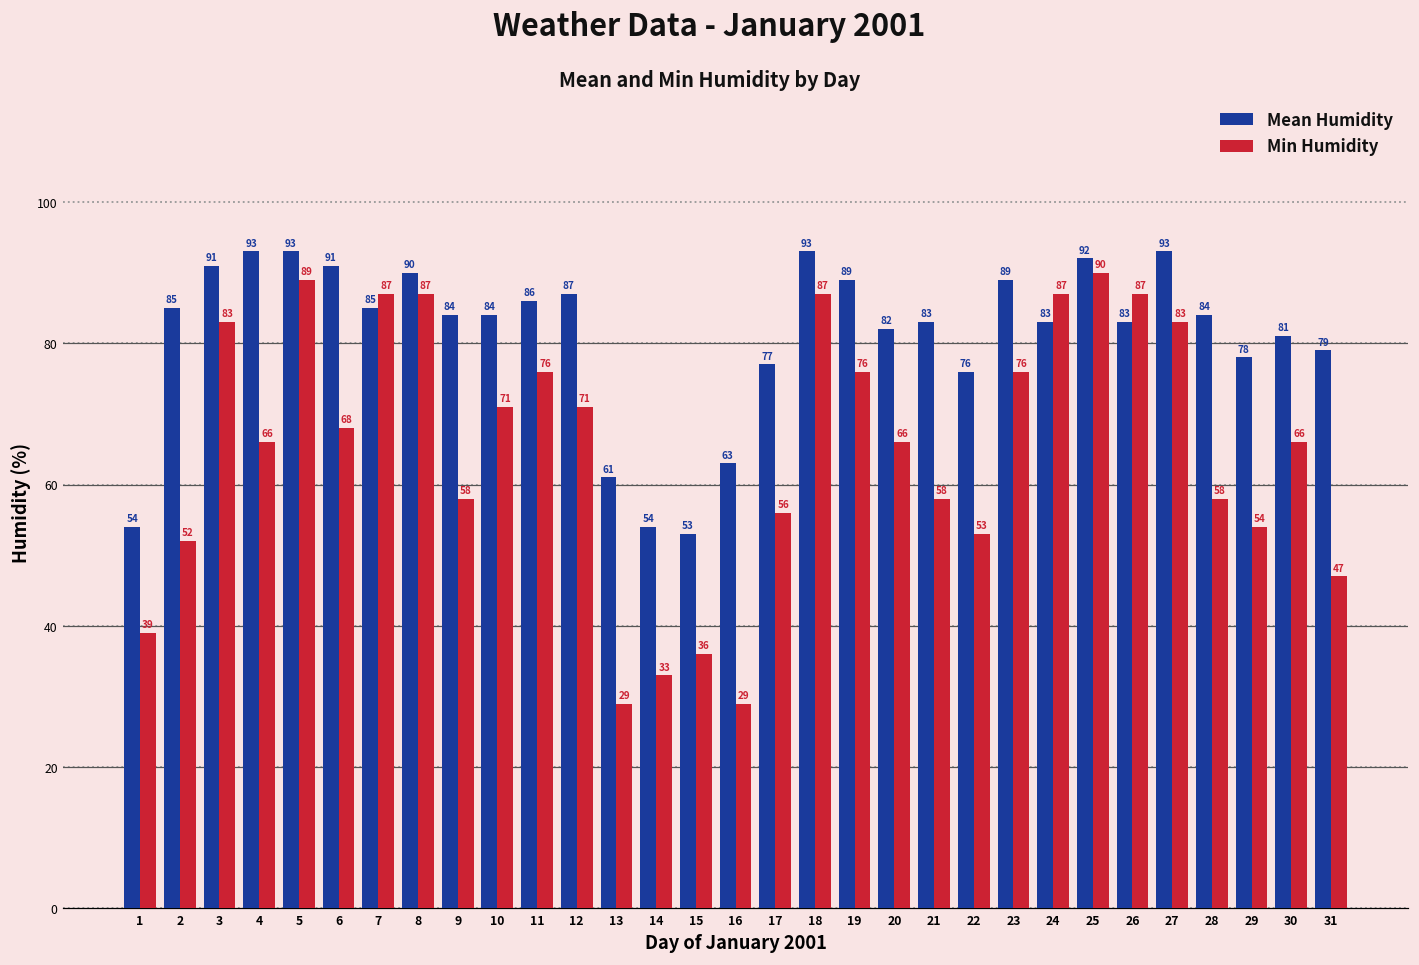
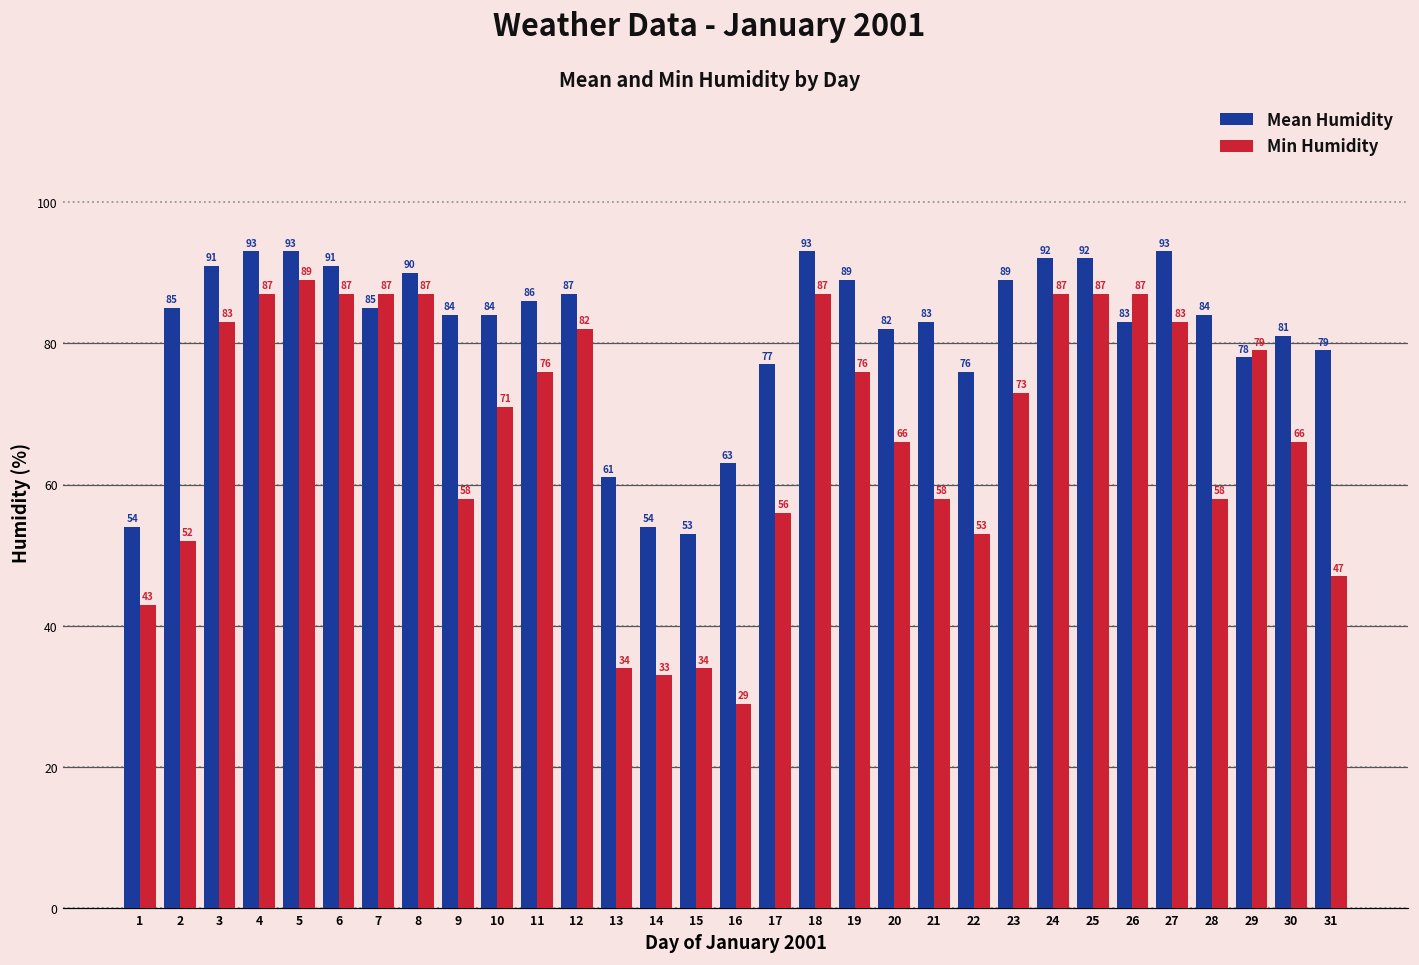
  {
    "Mean Humidity": {
      "1": 54,
      "2": 85,
      "3": 91,
      "4": 93,
      "5": 93,
      "6": 91,
      "7": 85,
      "8": 90,
      "9": 84,
      "10": 84,
      "11": 86,
      "12": 87,
      "13": 61,
      "14": 54,
      "15": 53,
      "16": 63,
      "17": 77,
      "18": 93,
      "19": 89,
      "20": 82,
      "21": 83,
      "22": 76,
      "23": 89,
-     "24": 83,
+     "24": 92,
      "25": 92,
      "26": 83,
      "27": 93,
      "28": 84,
      "29": 78,
      "30": 81,
      "31": 79
    },
    "Min Humidity": {
-     "1": 39,
+     "1": 43,
      "2": 52,
      "3": 83,
-     "4": 66,
+     "4": 87,
      "5": 89,
-     "6": 68,
+     "6": 87,
      "7": 87,
      "8": 87,
      "9": 58,
      "10": 71,
      "11": 76,
-     "12": 71,
-     "13": 29,
+     "12": 82,
+     "13": 34,
      "14": 33,
-     "15": 36,
+     "15": 34,
      "16": 29,
      "17": 56,
      "18": 87,
      "19": 76,
      "20": 66,
      "21": 58,
      "22": 53,
-     "23": 76,
+     "23": 73,
      "24": 87,
-     "25": 90,
+     "25": 87,
      "26": 87,
      "27": 83,
      "28": 58,
-     "29": 54,
+     "29": 79,
      "30": 66,
      "31": 47
    }
  }
